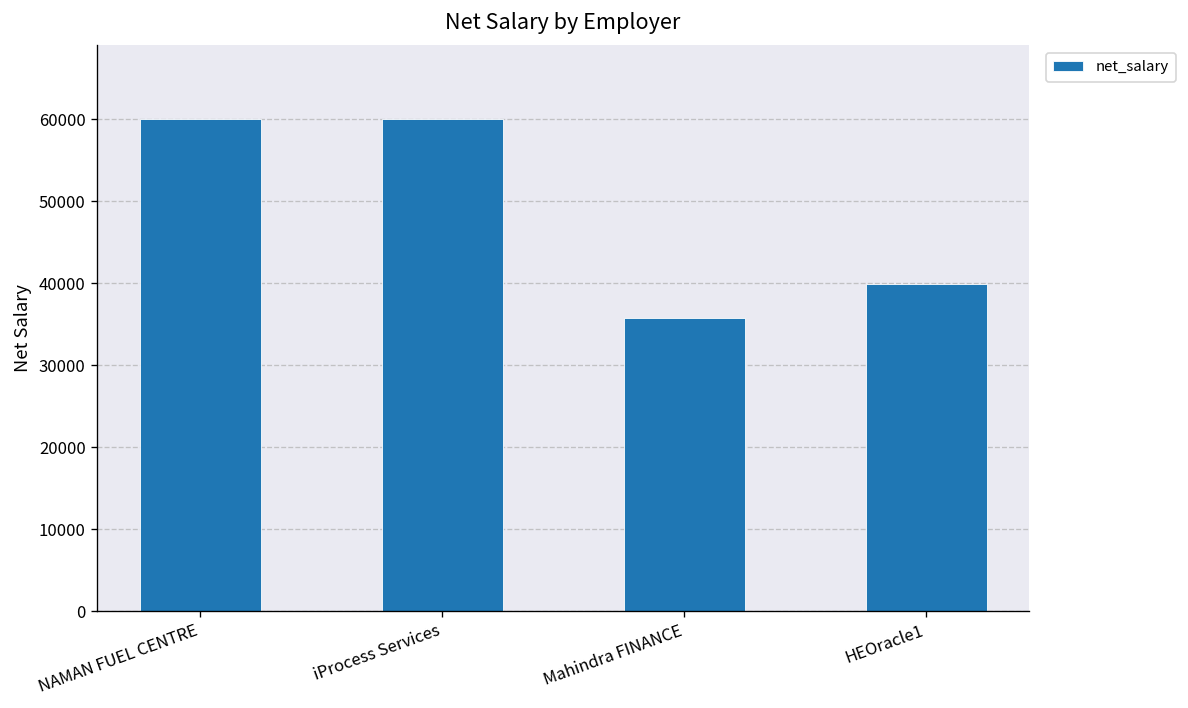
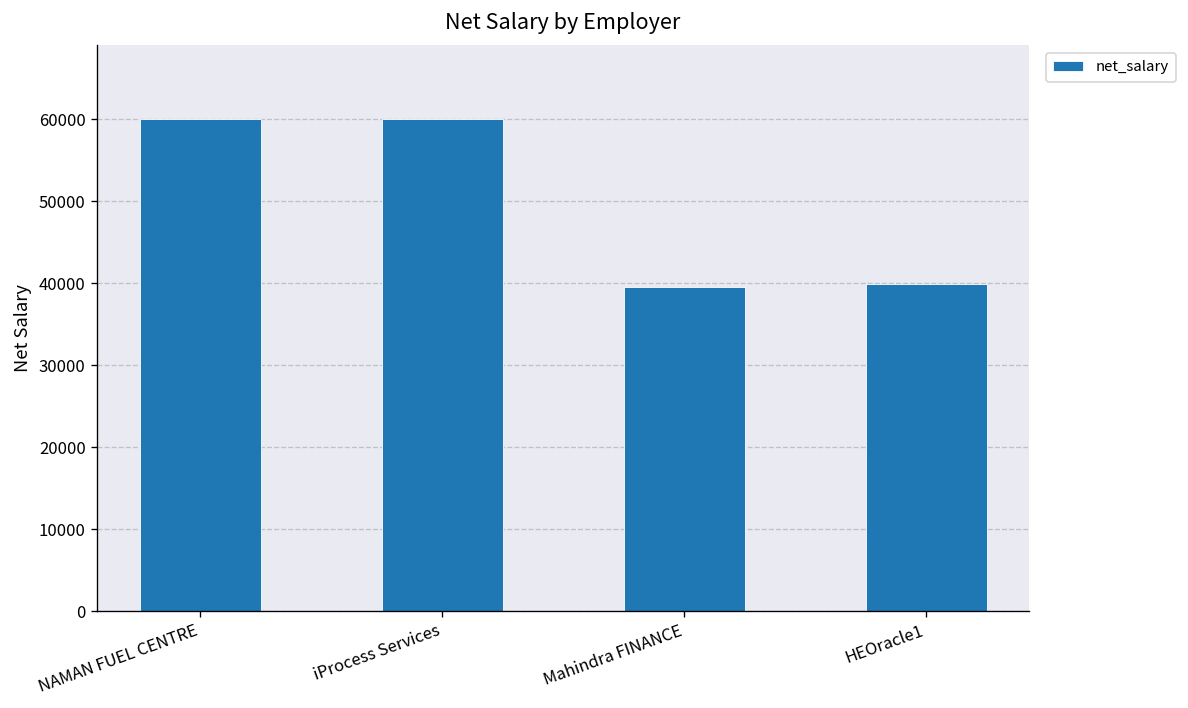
  {
    "NAMAN FUEL CENTRE": 60000,
    "iProcess Services": 60000,
-   "Mahindra FINANCE": 36000,
+   "Mahindra FINANCE": 40000,
    "HEOracle1": 40000
  }
